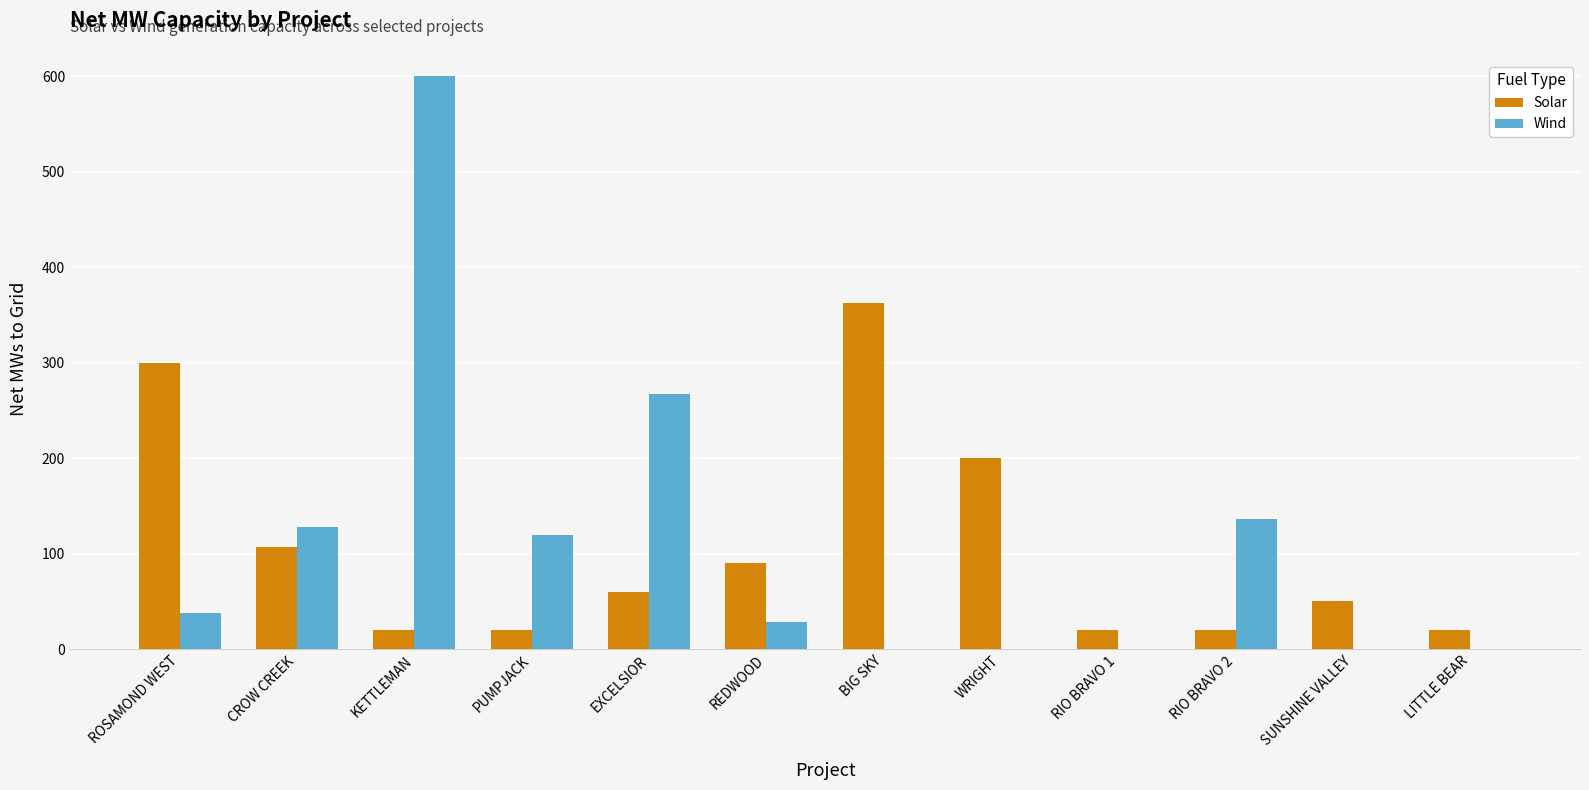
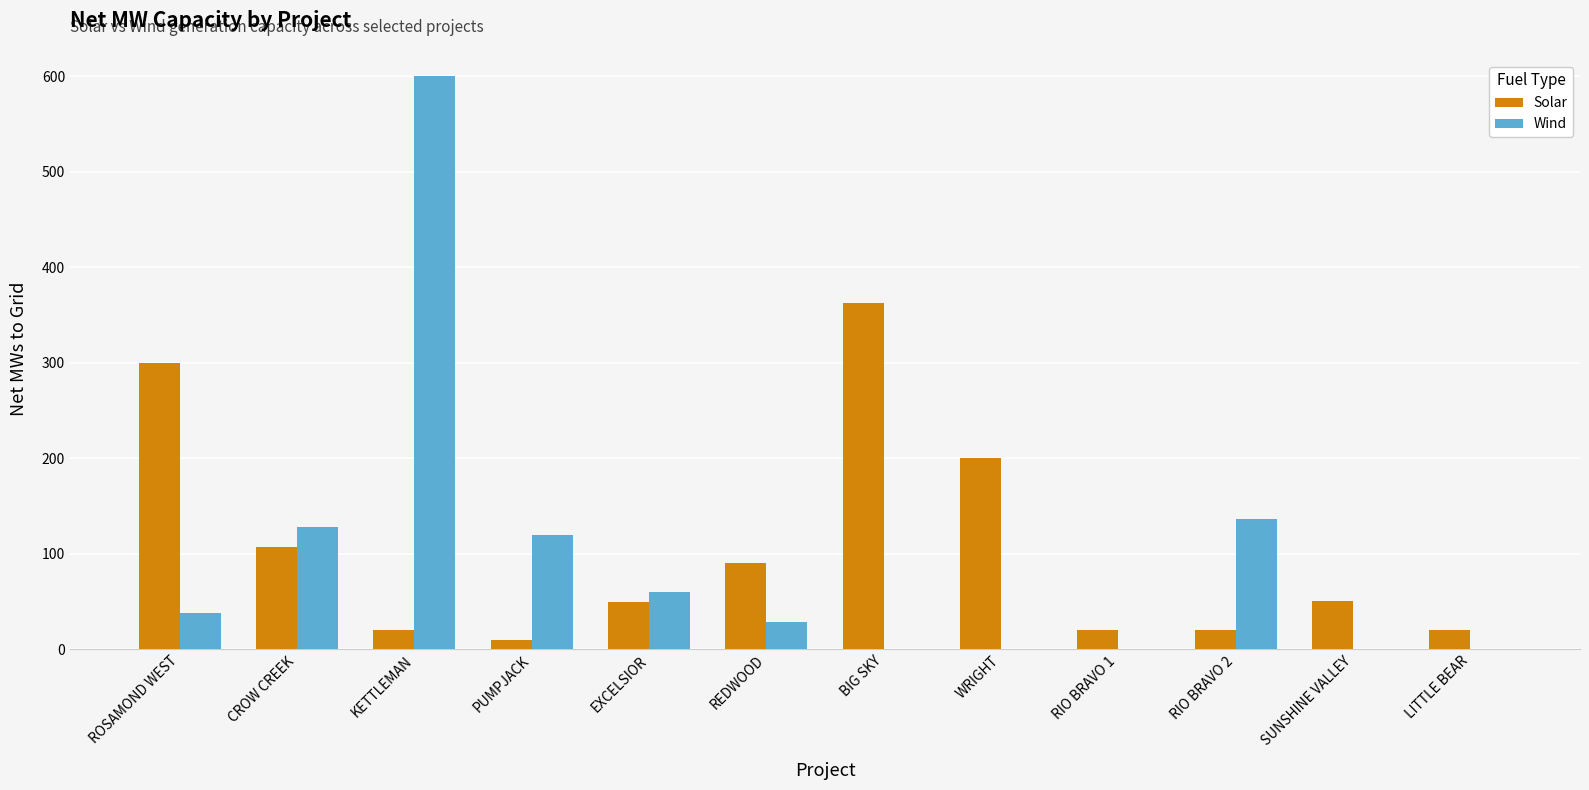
  {
    "Solar": {
      "ROSAMOND WEST": 300,
      "CROW CREEK": 110,
      "KETTLEMAN": 20,
-     "PUMPJACK": 20,
-     "EXCELSIOR": 60,
+     "PUMPJACK": 10,
+     "EXCELSIOR": 50,
      "REDWOOD": 90,
      "BIG SKY": 360,
      "WRIGHT": 200,
      "RIO BRAVO 1": 20,
      "RIO BRAVO 2": 20,
      "SUNSHINE VALLEY": 50,
      "LITTLE BEAR": 20
    },
    "Wind": {
      "ROSAMOND WEST": 40,
      "CROW CREEK": 130,
      "KETTLEMAN": 600,
      "PUMPJACK": 120,
-     "EXCELSIOR": 270,
+     "EXCELSIOR": 60,
      "REDWOOD": 30,
      "BIG SKY": 0,
      "WRIGHT": 0,
      "RIO BRAVO 1": 0,
      "RIO BRAVO 2": 140,
      "SUNSHINE VALLEY": 0,
      "LITTLE BEAR": 0
    }
  }
